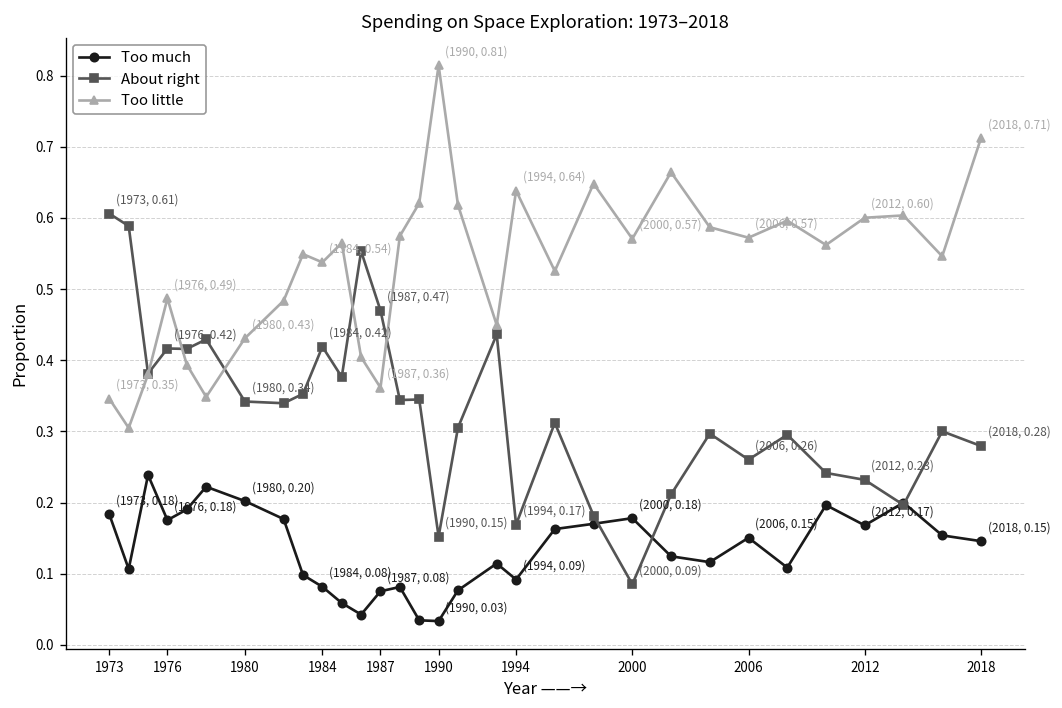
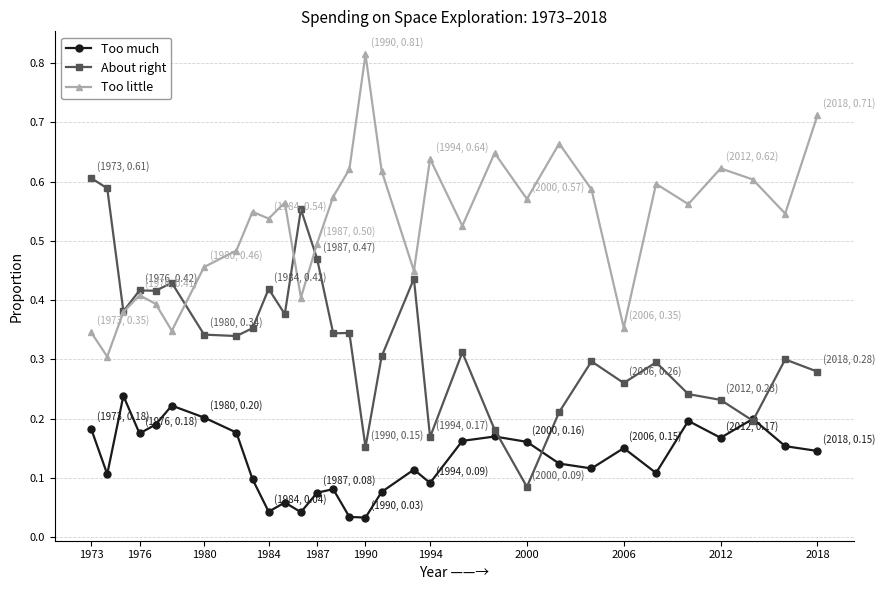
  {
    "Too much": {
      "1973": 0.18,
      "1980": 0.20,
-     "1984": 0.08,
+     "1984": 0.04,
      "1990": 0.03,
      "1994": 0.09,
-     "2000": 0.18,
+     "2000": 0.16,
      "2006": 0.15,
      "2018": 0.15
    },
    "About right": {
      "1973": 0.61,
      "1984": 0.42,
      "1987": 0.47,
      "1990": 0.15,
      "1994": 0.17,
      "2000": 0.09,
      "2006": 0.26,
      "2012": 0.23,
      "2018": 0.28
    },
    "Too little": {
      "1973": 0.35,
-     "1976": 0.49,
-     "1980": 0.43,
-     "1987": 0.36,
+     "1976": 0.41,
+     "1980": 0.46,
+     "1987": 0.50,
      "1990": 0.81,
      "1994": 0.64,
      "2000": 0.57,
-     "2006": 0.57,
-     "2012": 0.60,
+     "2006": 0.35,
+     "2012": 0.62,
      "2018": 0.71
    }
  }
